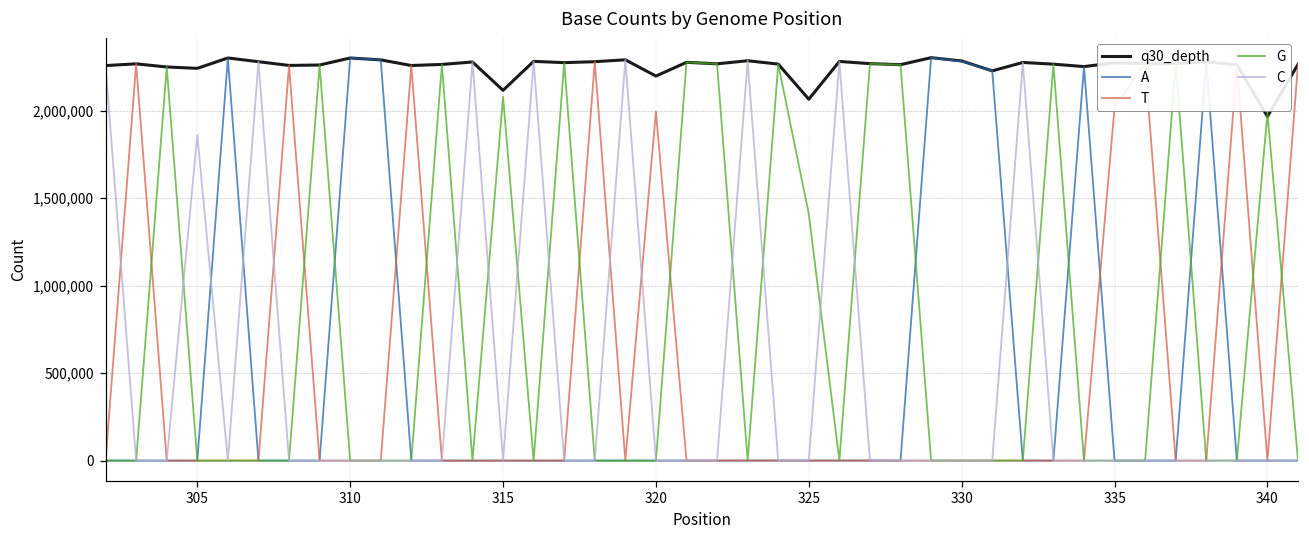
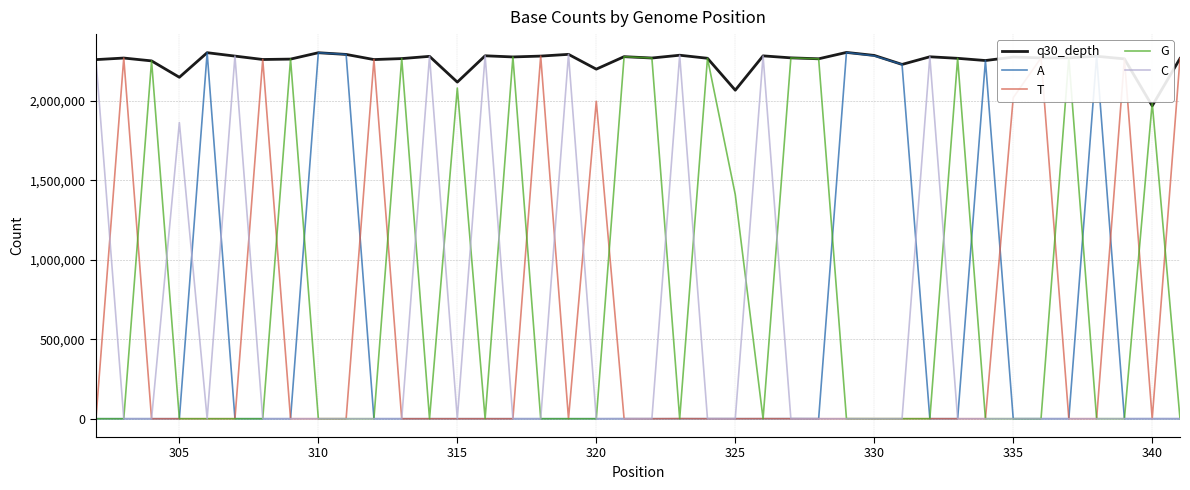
  {
    "q30_depth": {
-     "305": "2,240,000",
+     "305": "2,150,000",
      "315": "2,120,000",
      "320": "2,200,000",
      "325": "2,070,000",
      "340": "1,970,000"
    },
    "T": {
      "320": "2,000,000"
    },
    "G": {
      "315": "2,080,000",
      "325": "1,410,000",
      "340": "1,990,000"
    },
    "C": {
      "305": "1,860,000"
    }
  }
